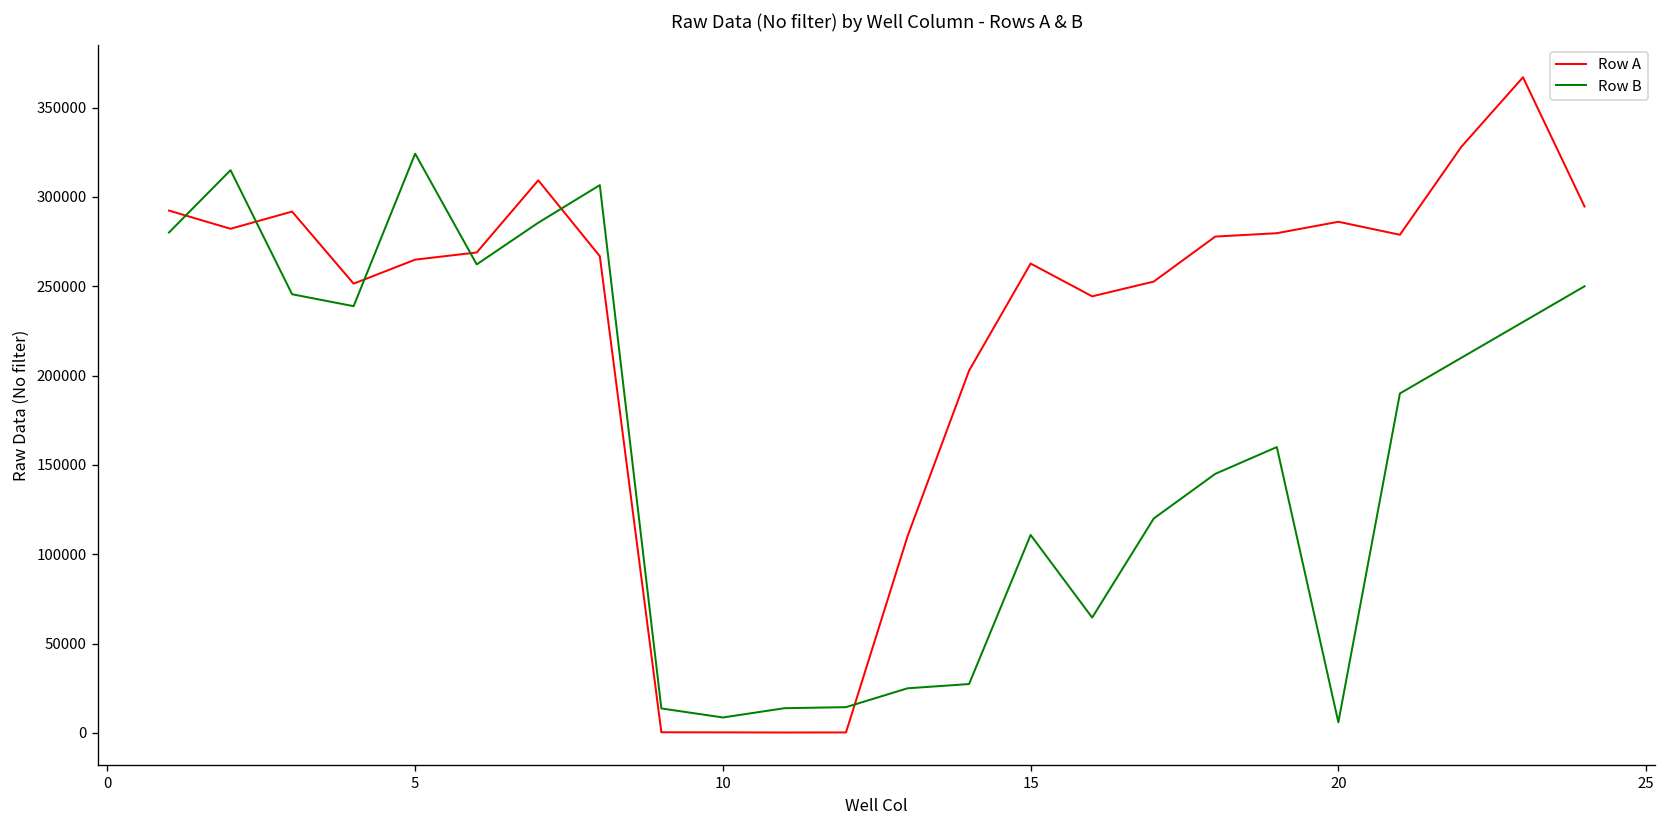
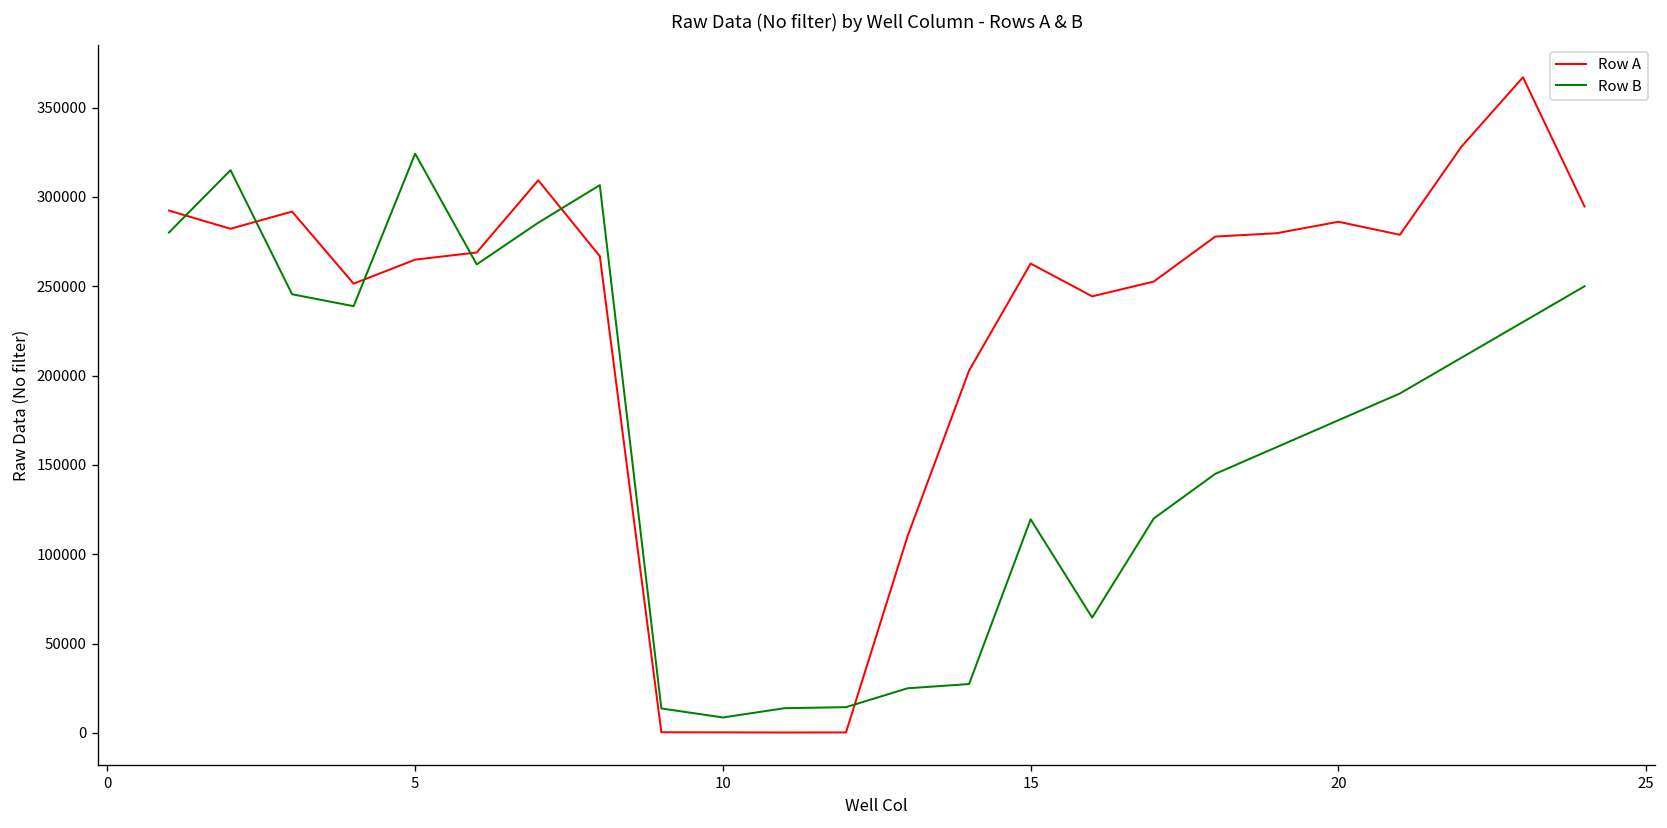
  {
    "Row A": {
      "5": 265000,
      "10": 0,
      "15": 263000,
      "20": 286000
    },
    "Row B": {
      "5": 324000,
      "10": 9000,
-     "15": 111000,
-     "20": 6000
+     "15": 120000,
+     "20": 175000
    }
  }
